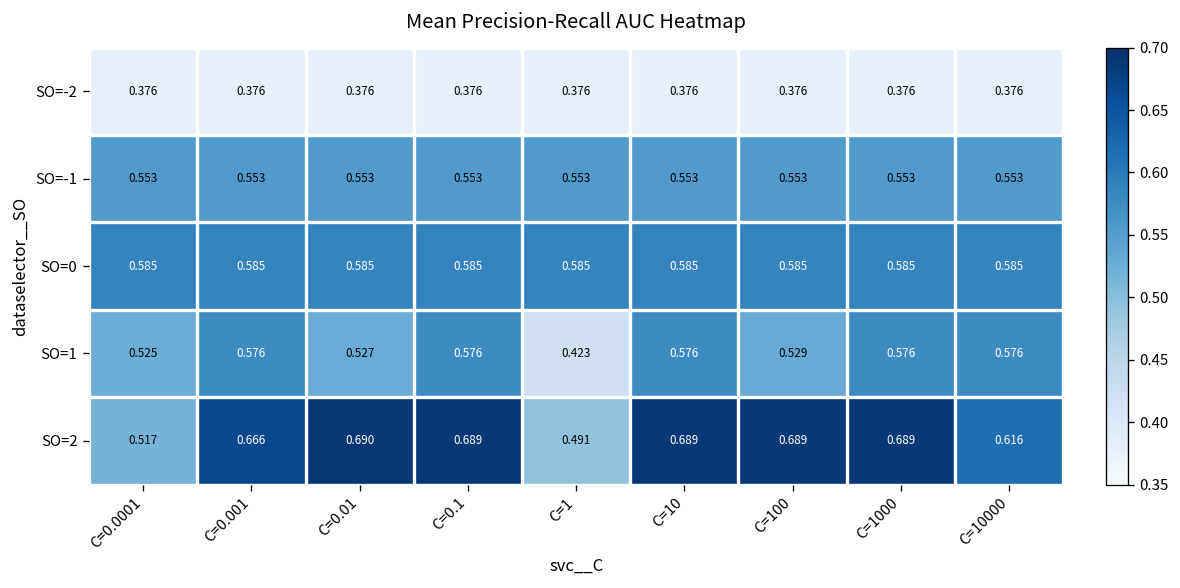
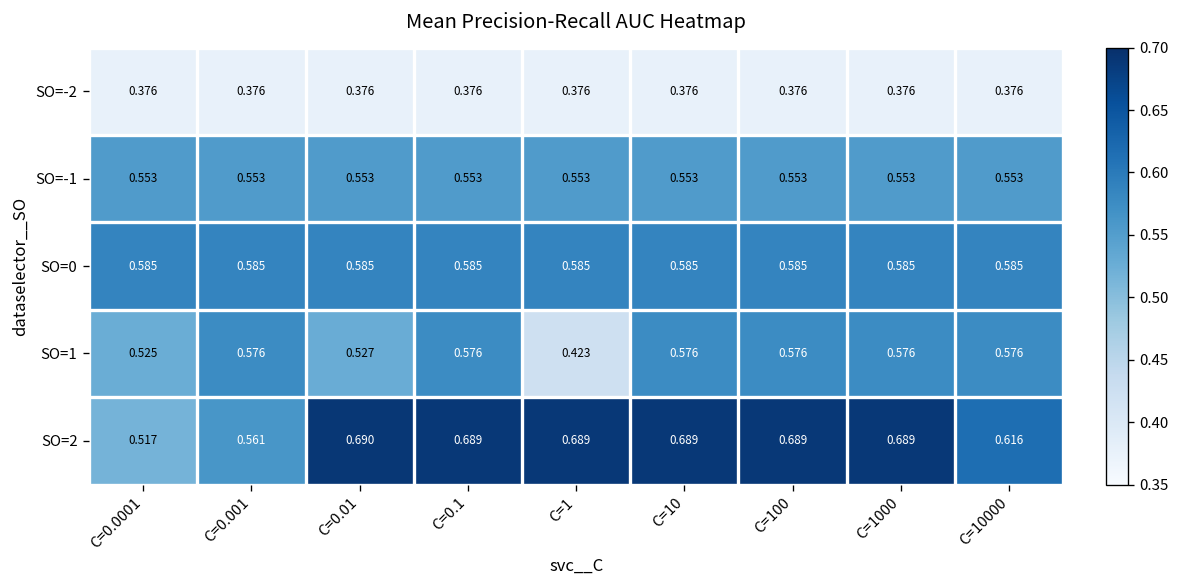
  {
    "SO=-2": {
      "C=0.0001": 0.376,
      "C=0.001": 0.376,
      "C=0.01": 0.376,
      "C=0.1": 0.376,
      "C=1": 0.376,
      "C=10": 0.376,
      "C=100": 0.376,
      "C=1000": 0.376,
      "C=10000": 0.376
    },
    "SO=-1": {
      "C=0.0001": 0.553,
      "C=0.001": 0.553,
      "C=0.01": 0.553,
      "C=0.1": 0.553,
      "C=1": 0.553,
      "C=10": 0.553,
      "C=100": 0.553,
      "C=1000": 0.553,
      "C=10000": 0.553
    },
    "SO=0": {
      "C=0.0001": 0.585,
      "C=0.001": 0.585,
      "C=0.01": 0.585,
      "C=0.1": 0.585,
      "C=1": 0.585,
      "C=10": 0.585,
      "C=100": 0.585,
      "C=1000": 0.585,
      "C=10000": 0.585
    },
    "SO=1": {
      "C=0.0001": 0.525,
      "C=0.001": 0.576,
      "C=0.01": 0.527,
      "C=0.1": 0.576,
      "C=1": 0.423,
      "C=10": 0.576,
-     "C=100": 0.529,
+     "C=100": 0.576,
      "C=1000": 0.576,
      "C=10000": 0.576
    },
    "SO=2": {
      "C=0.0001": 0.517,
-     "C=0.001": 0.666,
+     "C=0.001": 0.561,
      "C=0.01": 0.690,
      "C=0.1": 0.689,
-     "C=1": 0.491,
+     "C=1": 0.689,
      "C=10": 0.689,
      "C=100": 0.689,
      "C=1000": 0.689,
      "C=10000": 0.616
    }
  }
